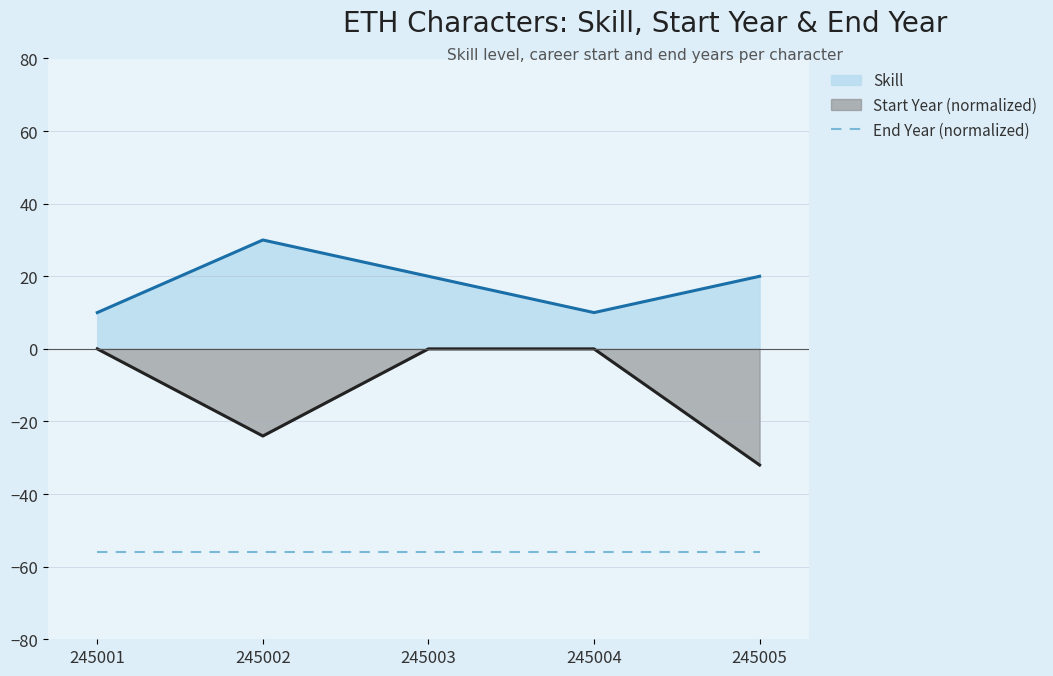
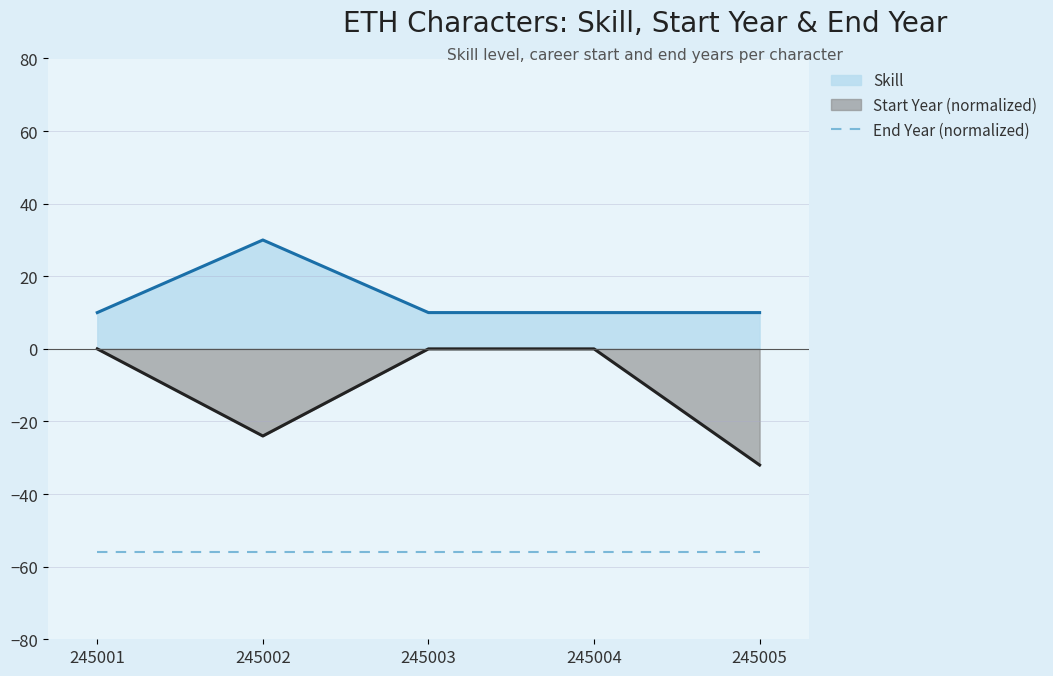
  {
    "Skill": {
      "245001": 10,
      "245002": 30,
-     "245003": 20,
+     "245003": 10,
      "245004": 10,
-     "245005": 20
+     "245005": 10
    },
    "End Year (normalized)": {
      "245001": -56,
      "245002": -56,
      "245003": -56,
      "245004": -56,
      "245005": -56
    }
  }
